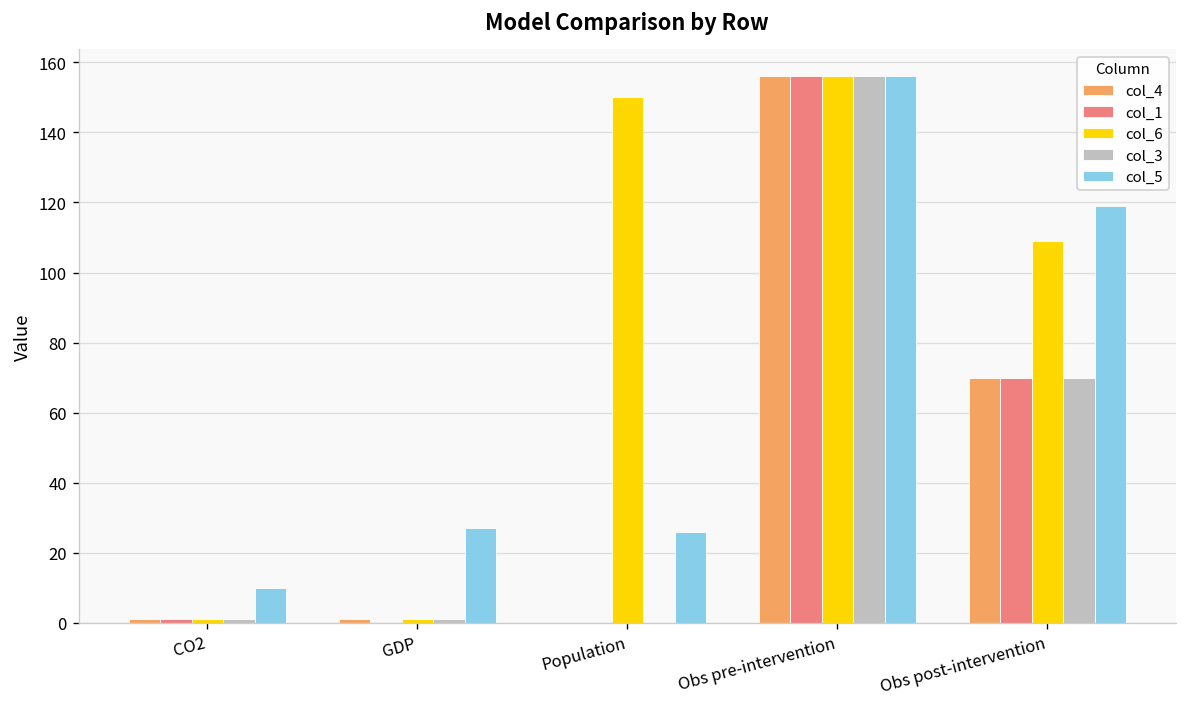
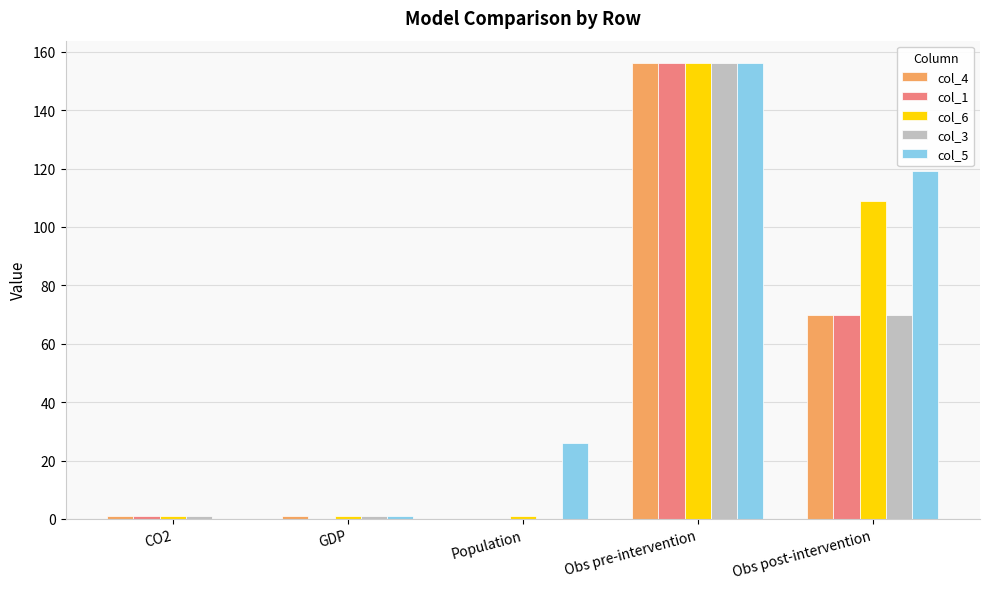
  {
    "col_6": {
      "CO2": 1,
      "GDP": 1,
-     "Population": 150,
+     "Population": 1,
      "Obs pre-intervention": 156,
      "Obs post-intervention": 109
    },
    "col_3": {
      "CO2": 1,
      "GDP": 1,
      "Population": 0,
      "Obs pre-intervention": 156,
      "Obs post-intervention": 70
    },
    "col_5": {
-     "CO2": 10,
-     "GDP": 27,
+     "CO2": 0,
+     "GDP": 1,
      "Population": 26,
      "Obs pre-intervention": 156,
      "Obs post-intervention": 119
    }
  }
